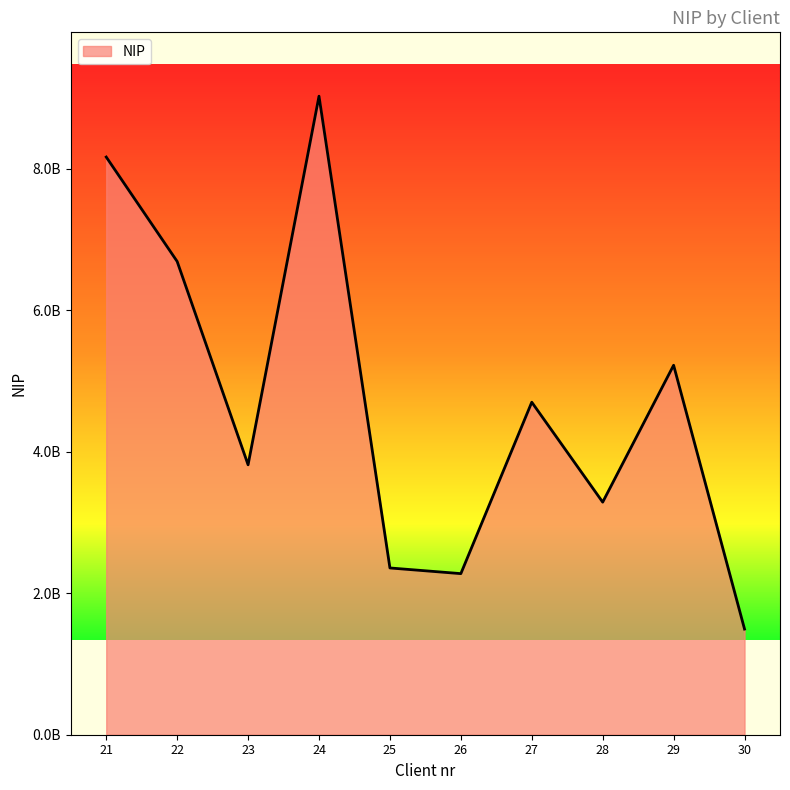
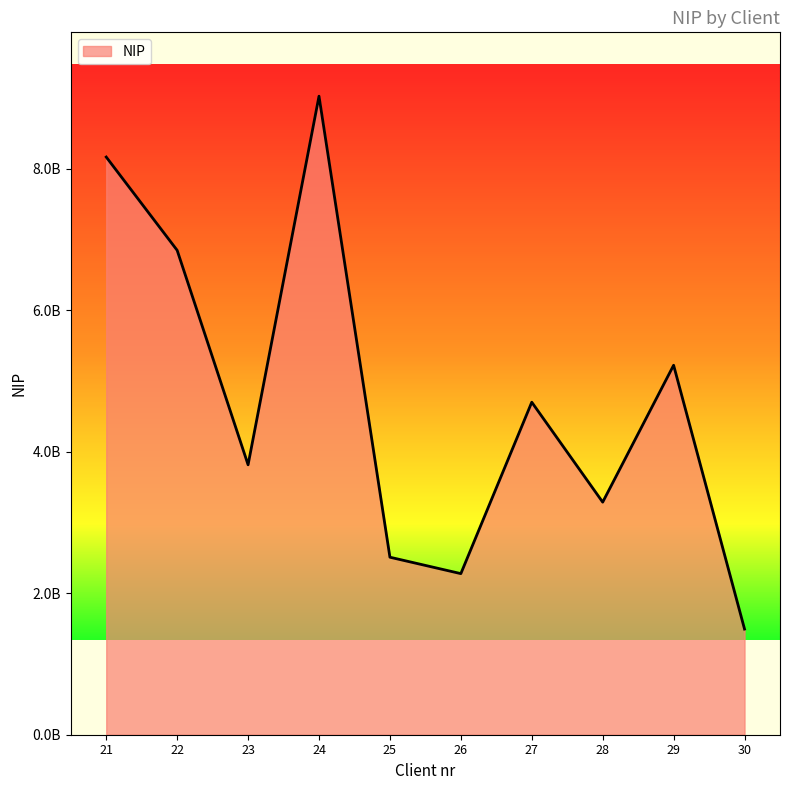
  {
    "21": 8200000000,
-   "22": 6700000000,
+   "22": 6800000000,
    "23": 3800000000,
    "24": 9000000000,
-   "25": 2400000000,
+   "25": 2500000000,
    "26": 2300000000,
    "27": 4700000000,
    "28": 3300000000,
    "29": 5200000000,
    "30": 1500000000
  }
